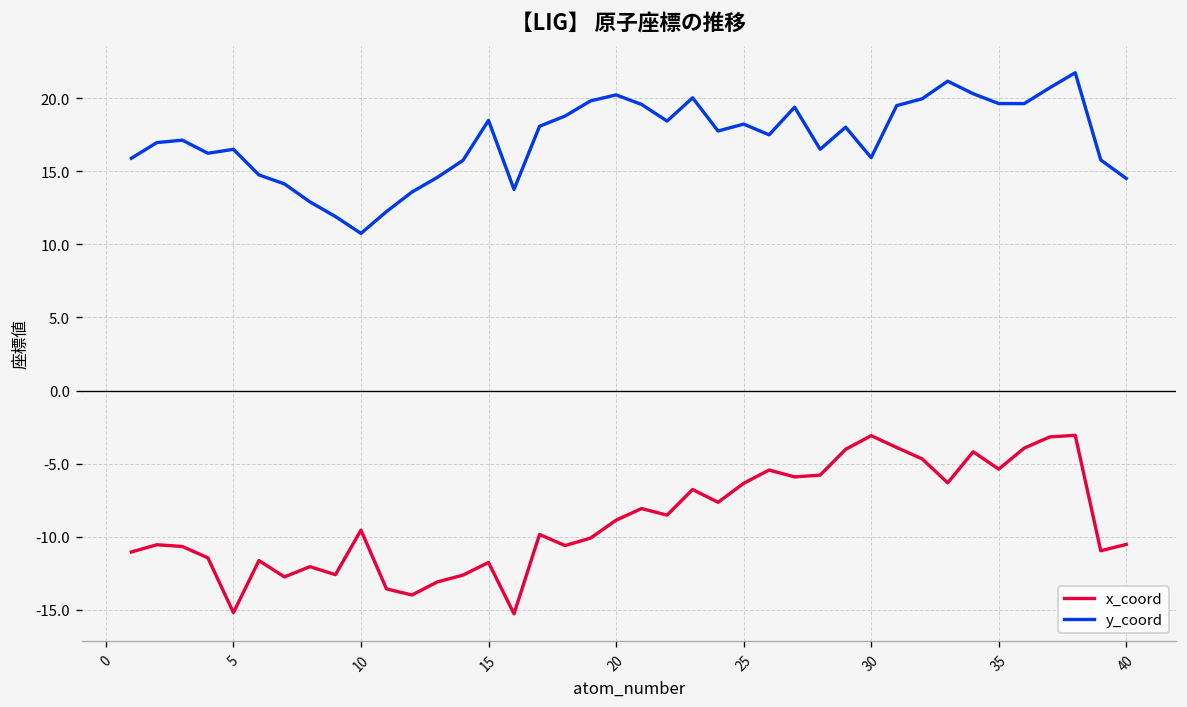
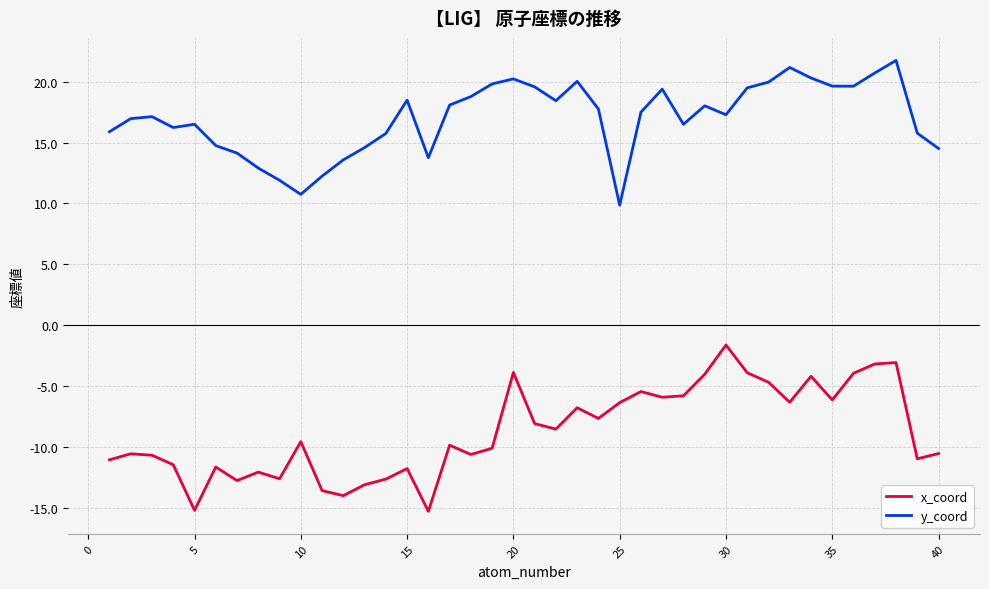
  {
    "x_coord": {
      "5": -15.2,
      "10": -9.6,
      "15": -11.8,
-     "20": -8.9,
+     "20": -3.9,
      "25": -6.3,
-     "30": -3.1,
-     "35": -5.4,
+     "30": -1.6,
+     "35": -6.1,
      "40": -10.5
    },
    "y_coord": {
      "5": 16.5,
      "10": 10.7,
      "15": 18.5,
      "20": 20.2,
-     "25": 18.2,
-     "30": 15.9,
+     "25": 9.9,
+     "30": 17.3,
      "35": 19.6,
      "40": 14.5
    }
  }
